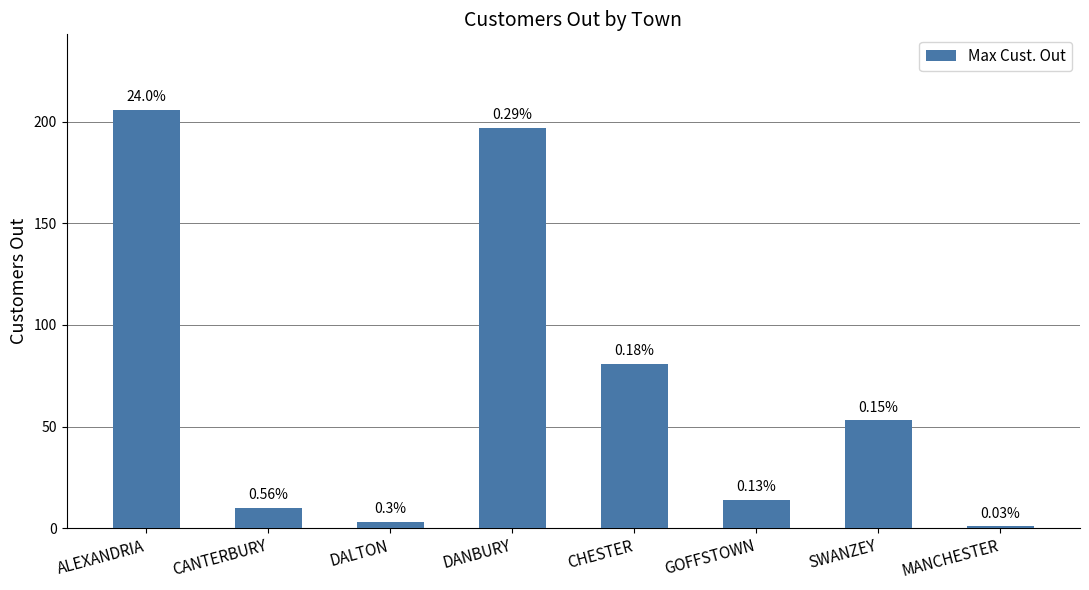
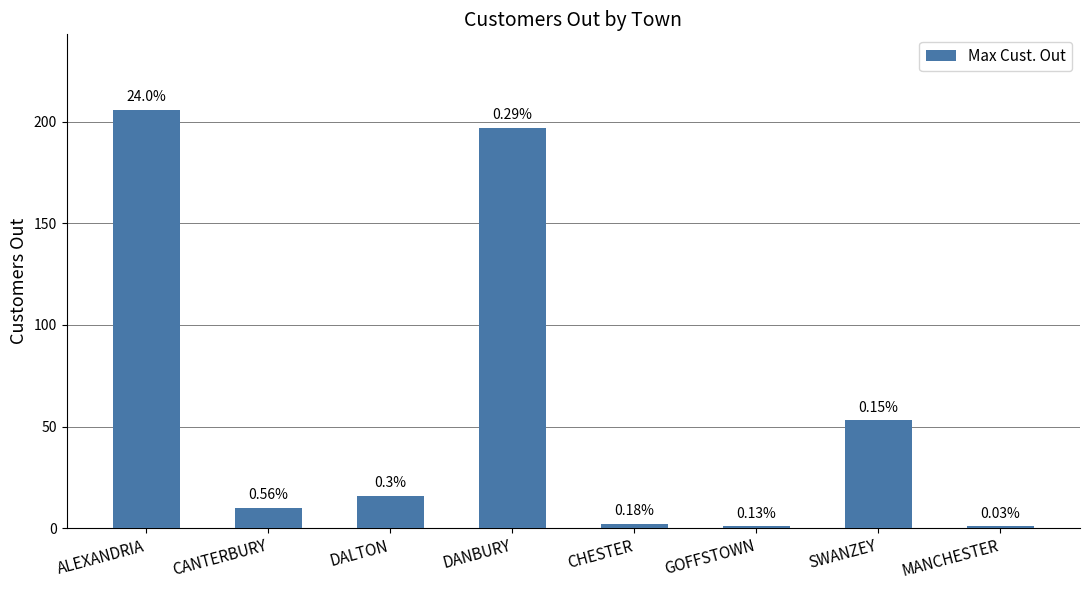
  {
-   "DALTON": 3,
-   "CHESTER": 81,
-   "GOFFSTOWN": 14
+   "DALTON": 16,
+   "CHESTER": 2,
+   "GOFFSTOWN": 1
  }
